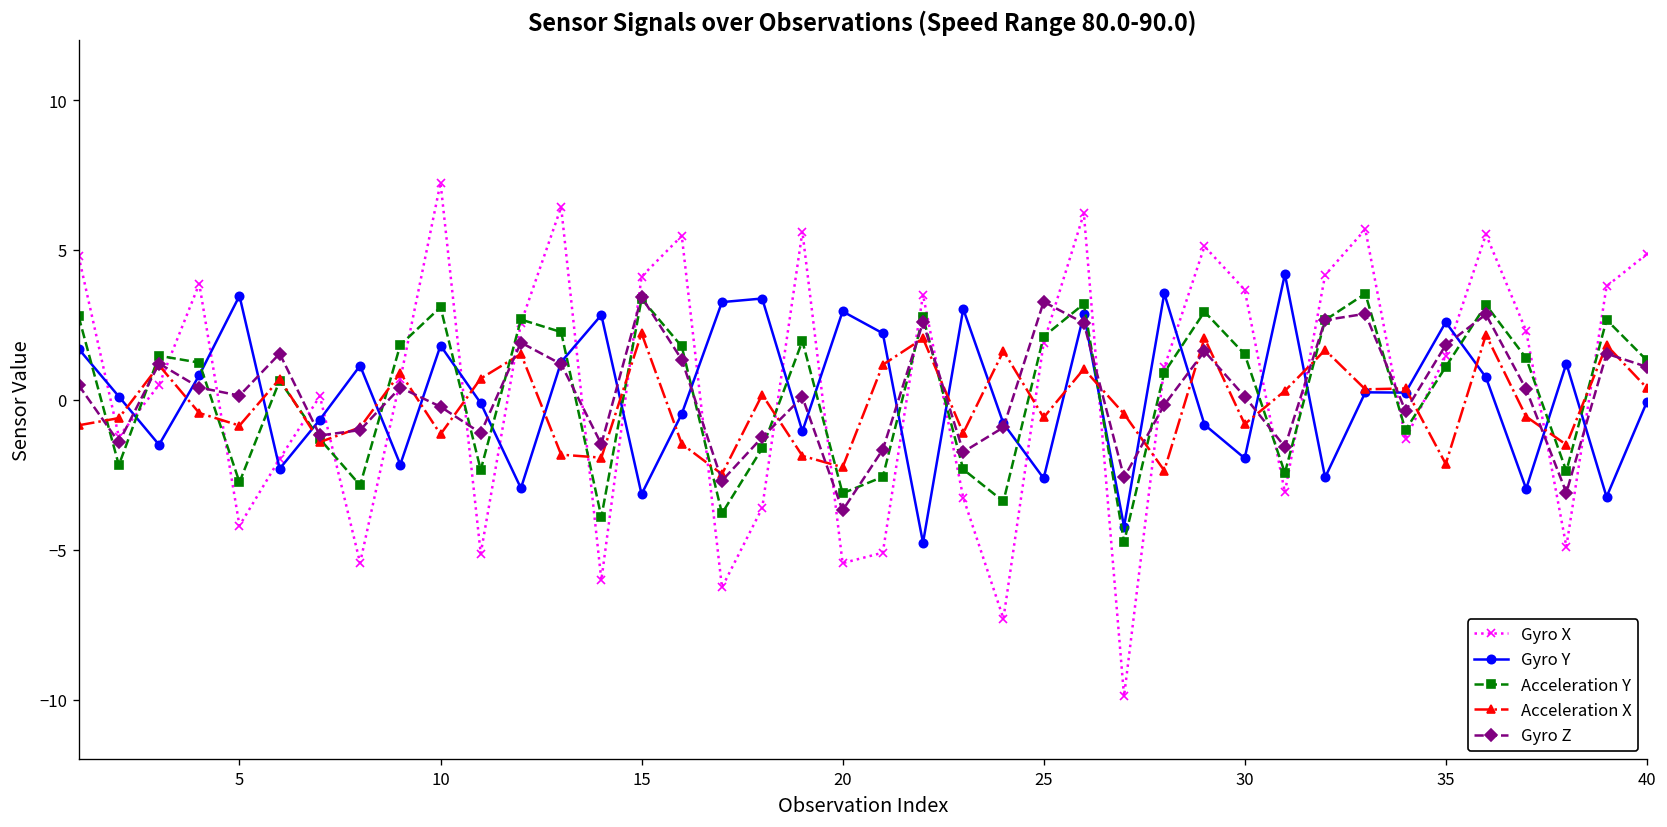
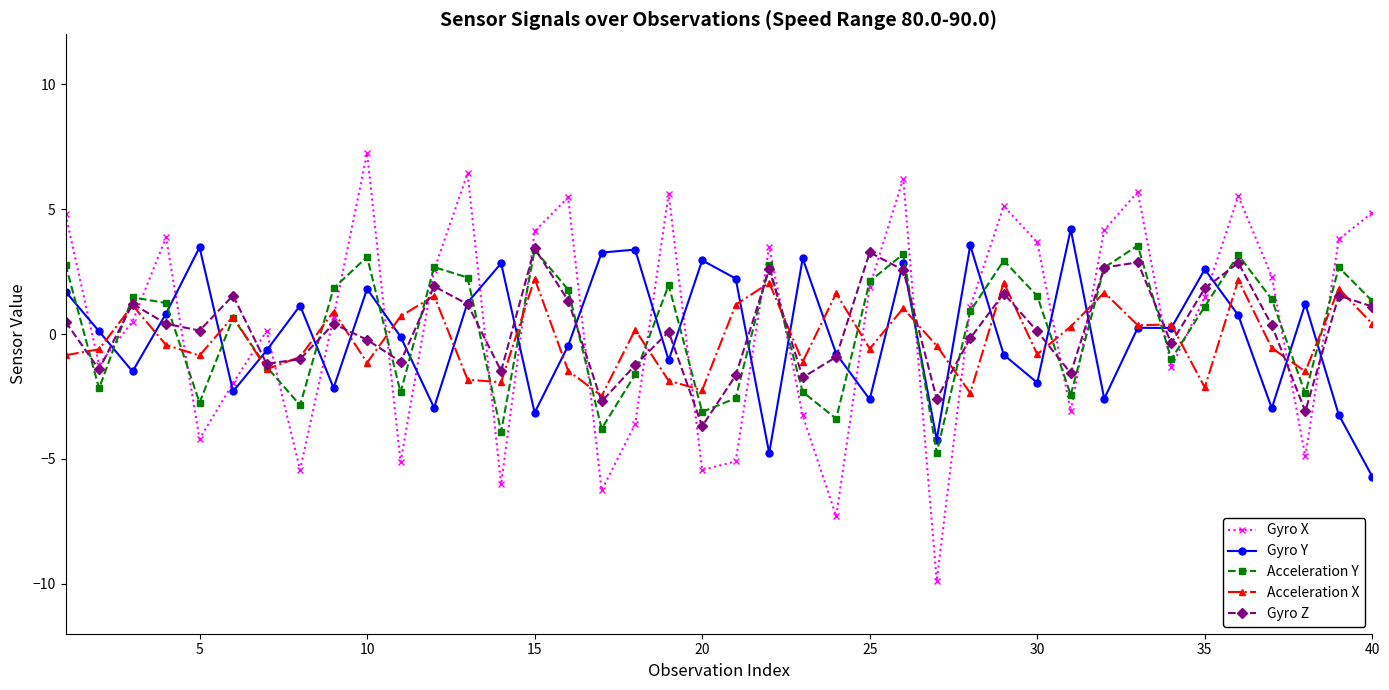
  {
    "Gyro X": {
      "5": -4.2,
      "10": 7.2,
      "15": 4.1,
      "20": -5.5,
      "25": 1.9,
      "30": 3.7,
      "35": 1.5,
      "40": 4.9
    },
    "Gyro Y": {
      "5": 3.5,
      "10": 1.8,
      "15": -3.2,
      "20": 3.0,
      "25": -2.6,
      "30": -2.0,
      "35": 2.6,
-     "40": -0.1
+     "40": -5.7
    },
    "Acceleration Y": {
      "5": -2.8,
      "10": 3.1,
      "20": -3.1,
      "25": 2.1,
      "30": 1.5,
      "35": 1.1,
      "40": 1.3
    },
    "Acceleration X": {
      "5": -0.9,
      "10": -1.2,
      "15": 2.2,
      "20": -2.3,
      "25": -0.6,
      "30": -0.8,
      "35": -2.1,
      "40": 0.4
    },
    "Gyro Z": {
      "5": 0.1,
      "10": -0.2,
      "20": -3.7,
      "25": 3.3,
      "30": 0.1,
      "35": 1.8,
      "40": 1.1
    }
  }
